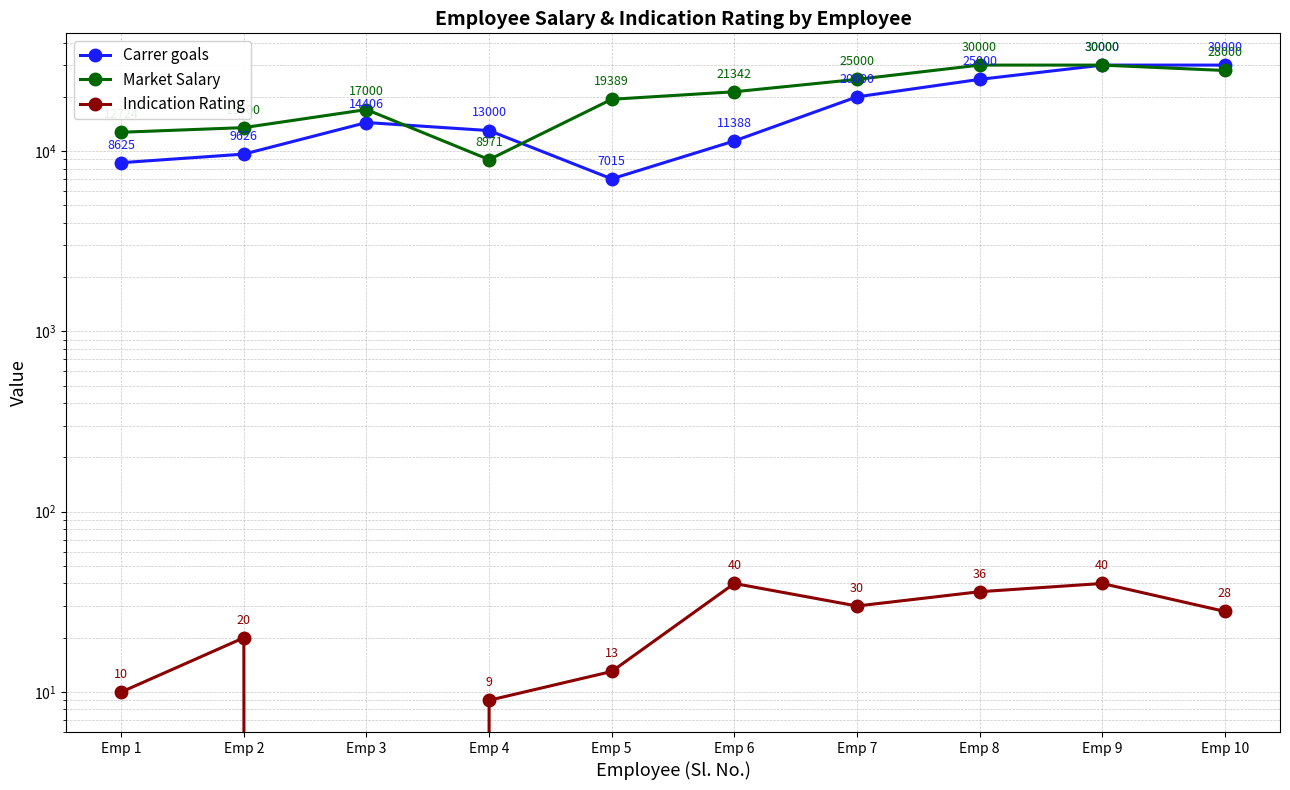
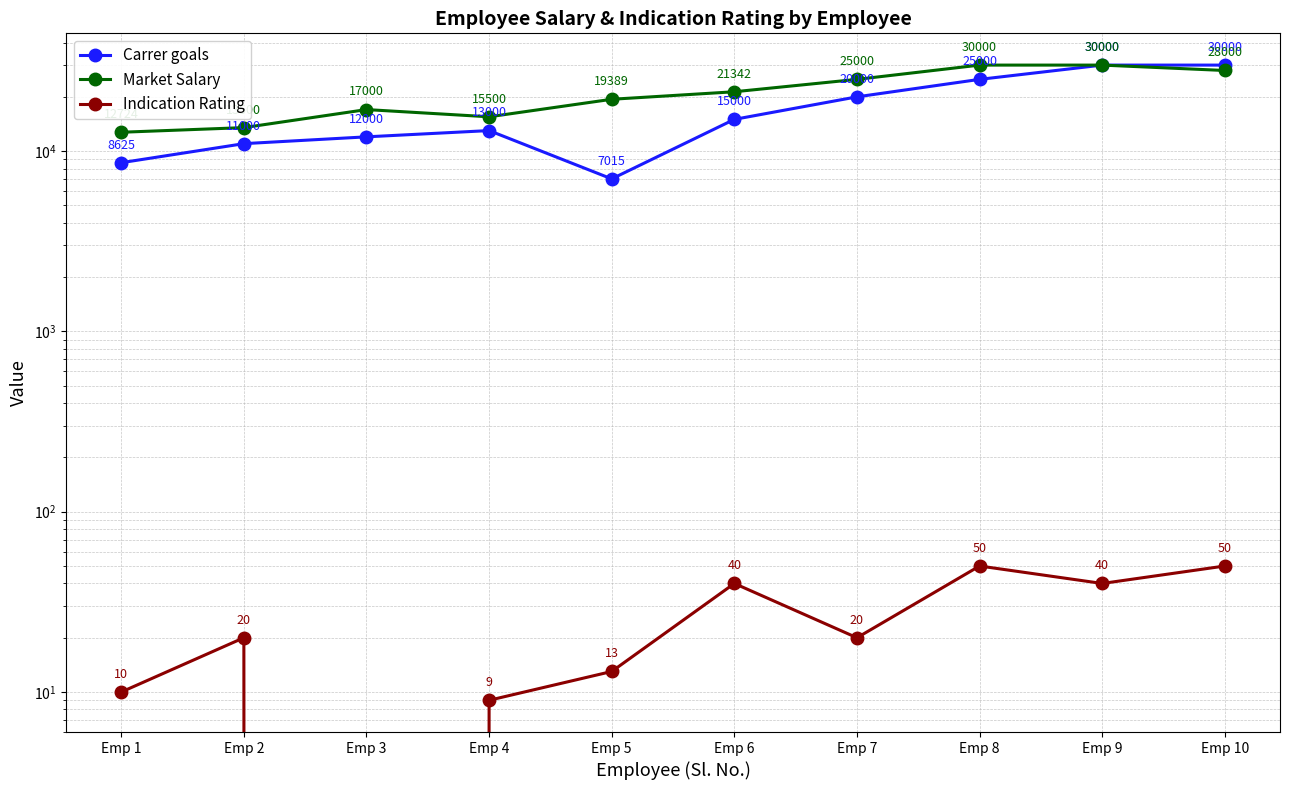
  {
    "Carrer goals": {
      "Emp 1": 8625,
-     "Emp 2": 9626,
-     "Emp 3": 14406,
+     "Emp 2": 11000,
+     "Emp 3": 12000,
      "Emp 4": 13000,
      "Emp 5": 7015,
-     "Emp 6": 11388
+     "Emp 6": 15000
    },
    "Market Salary": {
      "Emp 3": 17000,
-     "Emp 4": 8971,
+     "Emp 4": 15500,
      "Emp 5": 19389,
      "Emp 6": 21342,
      "Emp 7": 25000,
      "Emp 8": 30000
    },
    "Indication Rating": {
      "Emp 1": 10,
      "Emp 2": 20,
      "Emp 4": 9,
      "Emp 5": 13,
      "Emp 6": 40,
-     "Emp 7": 30,
-     "Emp 8": 36,
+     "Emp 7": 20,
+     "Emp 8": 50,
      "Emp 9": 40,
-     "Emp 10": 28
+     "Emp 10": 50
    }
  }
